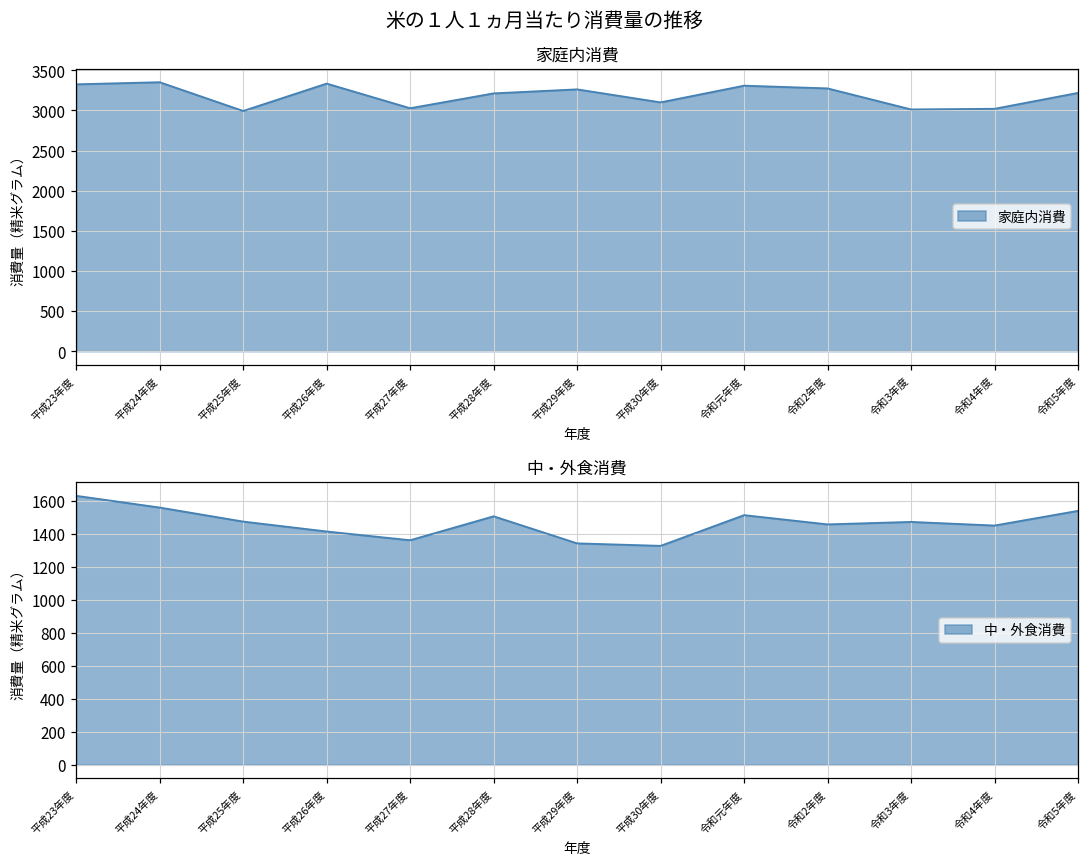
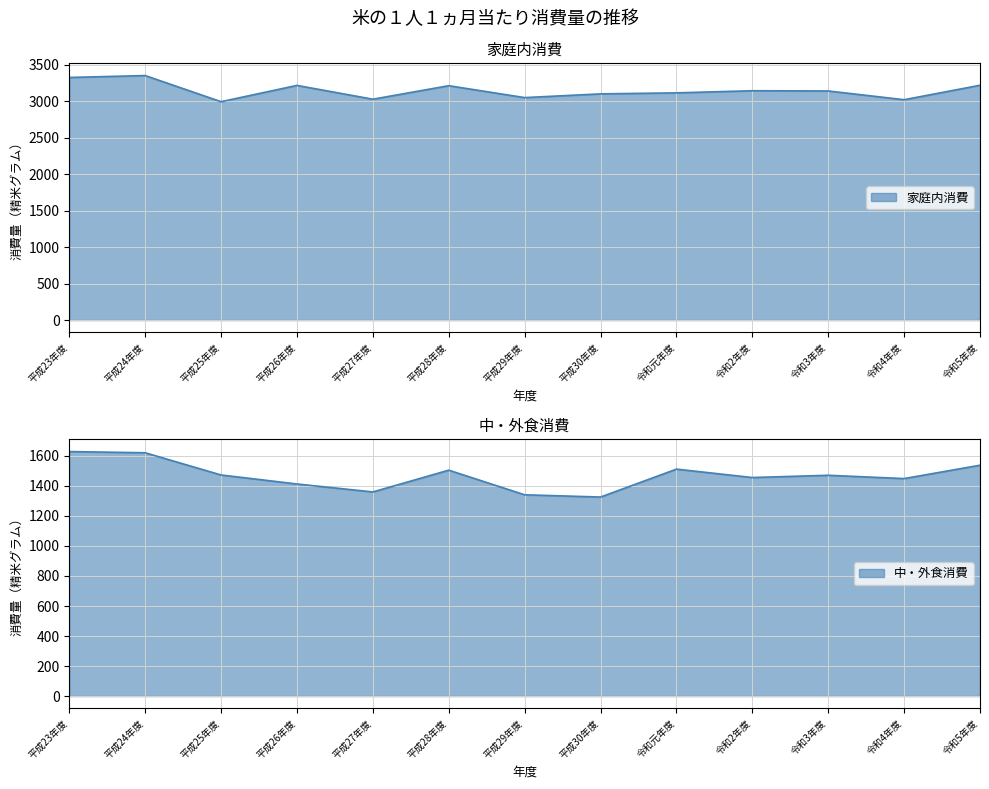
  {
    "家庭内消費": {
      "平成23年度": 3300,
      "平成24年度": 3400,
      "平成25年度": 3000,
-     "平成26年度": 3300,
+     "平成26年度": 3200,
      "平成27年度": 3000,
      "平成28年度": 3200,
-     "平成29年度": 3300,
+     "平成29年度": 3000,
      "平成30年度": 3100,
-     "令和元年度": 3300,
-     "令和2年度": 3300,
-     "令和3年度": 3000,
+     "令和元年度": 3100,
+     "令和2年度": 3100,
+     "令和3年度": 3100,
      "令和4年度": 3000,
      "令和5年度": 3200
    },
    "中・外食消費": {
      "平成23年度": 1630,
-     "平成24年度": 1560,
+     "平成24年度": 1620,
      "平成25年度": 1470,
      "平成26年度": 1410,
      "平成27年度": 1360,
      "平成28年度": 1510,
      "平成29年度": 1340,
      "平成30年度": 1330,
      "令和元年度": 1510,
      "令和2年度": 1460,
      "令和3年度": 1470,
      "令和4年度": 1450,
      "令和5年度": 1540
    }
  }
